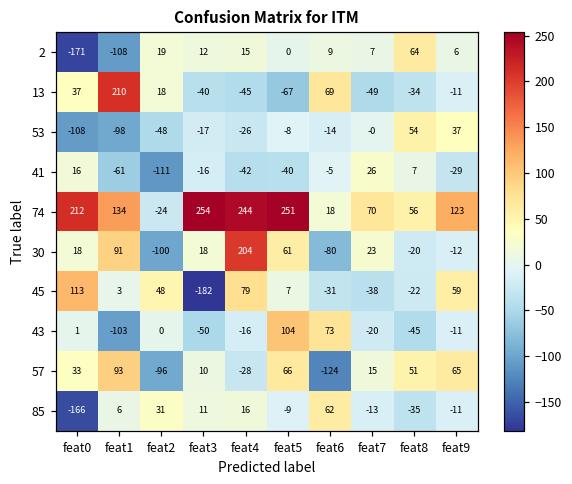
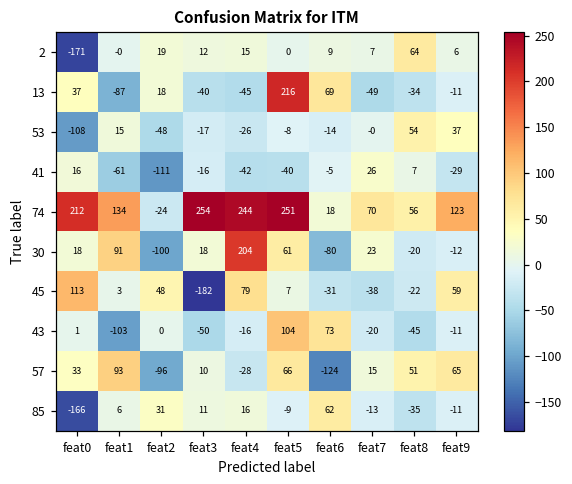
  {
    "2": {
      "feat0": -171,
-     "feat1": -108,
+     "feat1": -0,
      "feat2": 19,
      "feat3": 12,
      "feat4": 15,
      "feat5": 0,
      "feat6": 9,
      "feat7": 7,
      "feat8": 64,
      "feat9": 6
    },
    "13": {
      "feat0": 37,
-     "feat1": 210,
+     "feat1": -87,
      "feat2": 18,
      "feat3": -40,
      "feat4": -45,
-     "feat5": -67,
+     "feat5": 216,
      "feat6": 69,
      "feat7": -49,
      "feat8": -34,
      "feat9": -11
    },
    "53": {
      "feat0": -108,
-     "feat1": -98,
+     "feat1": 15,
      "feat2": -48,
      "feat3": -17,
      "feat4": -26,
      "feat5": -8,
      "feat6": -14,
      "feat7": -0,
      "feat8": 54,
      "feat9": 37
    },
    "41": {
      "feat0": 16,
      "feat1": -61,
      "feat2": -111,
      "feat3": -16,
      "feat4": -42,
      "feat5": -40,
      "feat6": -5,
      "feat7": 26,
      "feat8": 7,
      "feat9": -29
    },
    "74": {
      "feat0": 212,
      "feat1": 134,
      "feat2": -24,
      "feat3": 254,
      "feat4": 244,
      "feat5": 251,
      "feat6": 18,
      "feat7": 70,
      "feat8": 56,
      "feat9": 123
    },
    "30": {
      "feat0": 18,
      "feat1": 91,
      "feat2": -100,
      "feat3": 18,
      "feat4": 204,
      "feat5": 61,
      "feat6": -80,
      "feat7": 23,
      "feat8": -20,
      "feat9": -12
    },
    "45": {
      "feat0": 113,
      "feat1": 3,
      "feat2": 48,
      "feat3": -182,
      "feat4": 79,
      "feat5": 7,
      "feat6": -31,
      "feat7": -38,
      "feat8": -22,
      "feat9": 59
    },
    "43": {
      "feat0": 1,
      "feat1": -103,
      "feat2": 0,
      "feat3": -50,
      "feat4": -16,
      "feat5": 104,
      "feat6": 73,
      "feat7": -20,
      "feat8": -45,
      "feat9": -11
    },
    "57": {
      "feat0": 33,
      "feat1": 93,
      "feat2": -96,
      "feat3": 10,
      "feat4": -28,
      "feat5": 66,
      "feat6": -124,
      "feat7": 15,
      "feat8": 51,
      "feat9": 65
    },
    "85": {
      "feat0": -166,
      "feat1": 6,
      "feat2": 31,
      "feat3": 11,
      "feat4": 16,
      "feat5": -9,
      "feat6": 62,
      "feat7": -13,
      "feat8": -35,
      "feat9": -11
    }
  }
